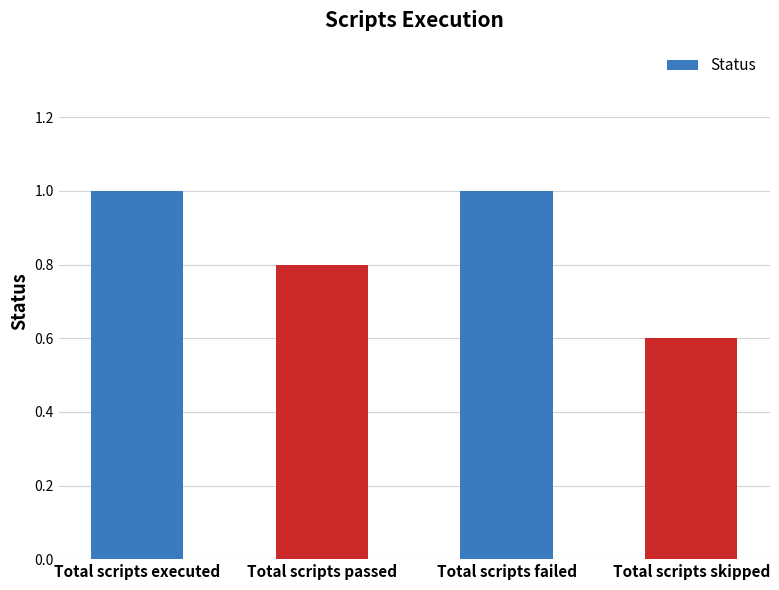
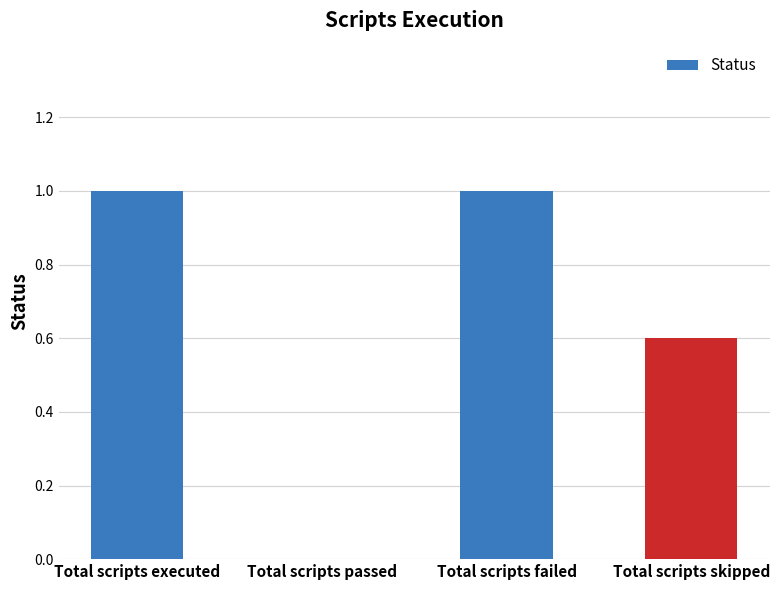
  {
    "Total scripts executed": 1.0,
-   "Total scripts passed": 0.8,
+   "Total scripts passed": 0.0,
    "Total scripts failed": 1.0,
    "Total scripts skipped": 0.6
  }
